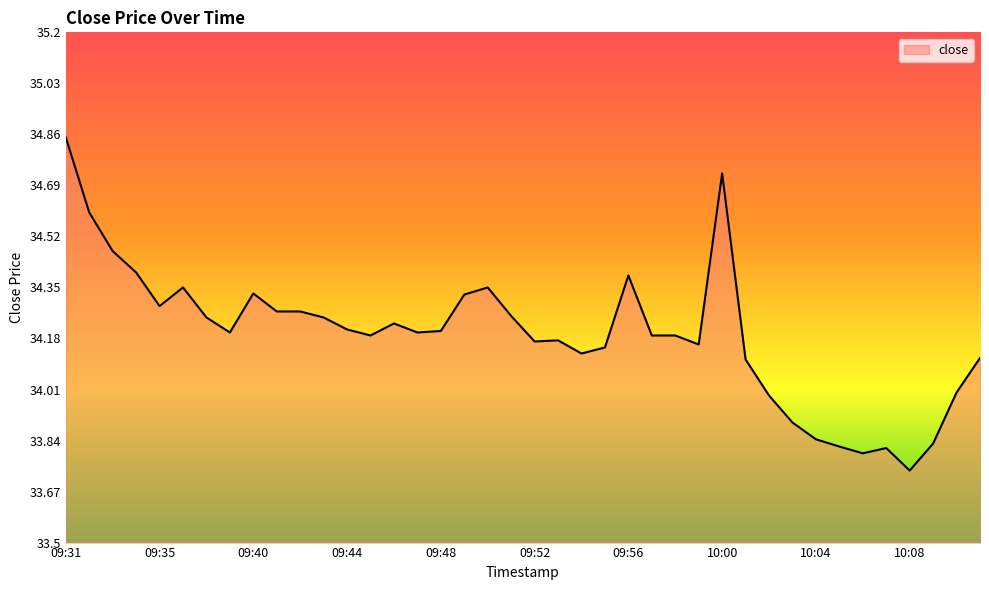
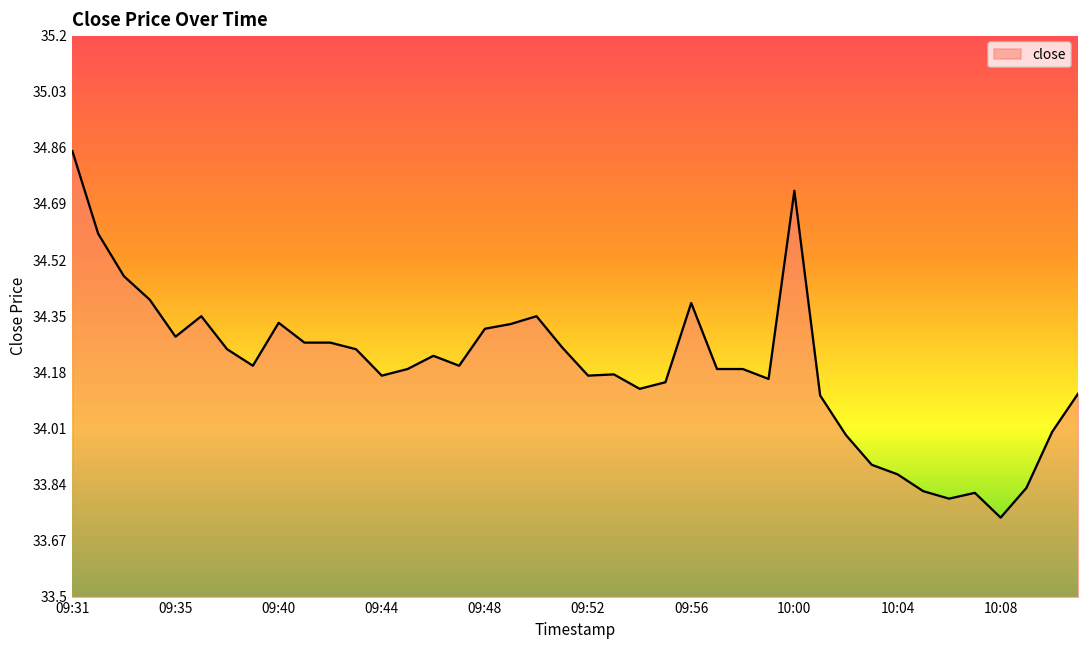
  {
    "09:31": 34.85,
    "09:35": 34.29,
    "09:40": 34.33,
-   "09:44": 34.21,
-   "09:48": 34.21,
+   "09:44": 34.17,
+   "09:48": 34.31,
    "09:52": 34.17,
    "09:56": 34.39,
    "10:00": 34.73,
-   "10:04": 33.84,
+   "10:04": 33.87,
    "10:08": 33.74
  }
